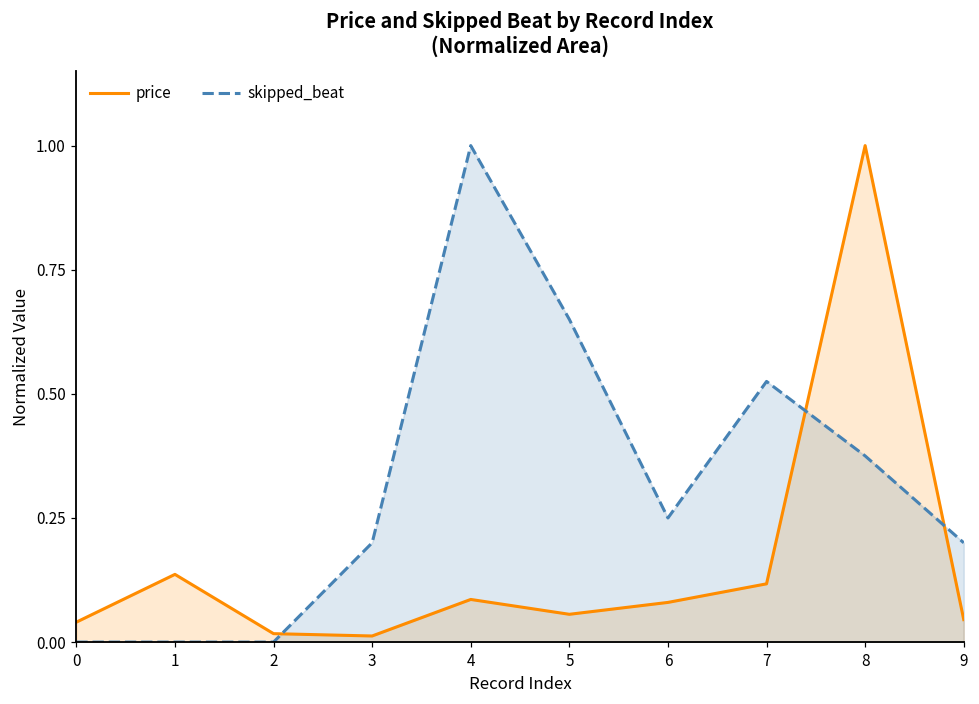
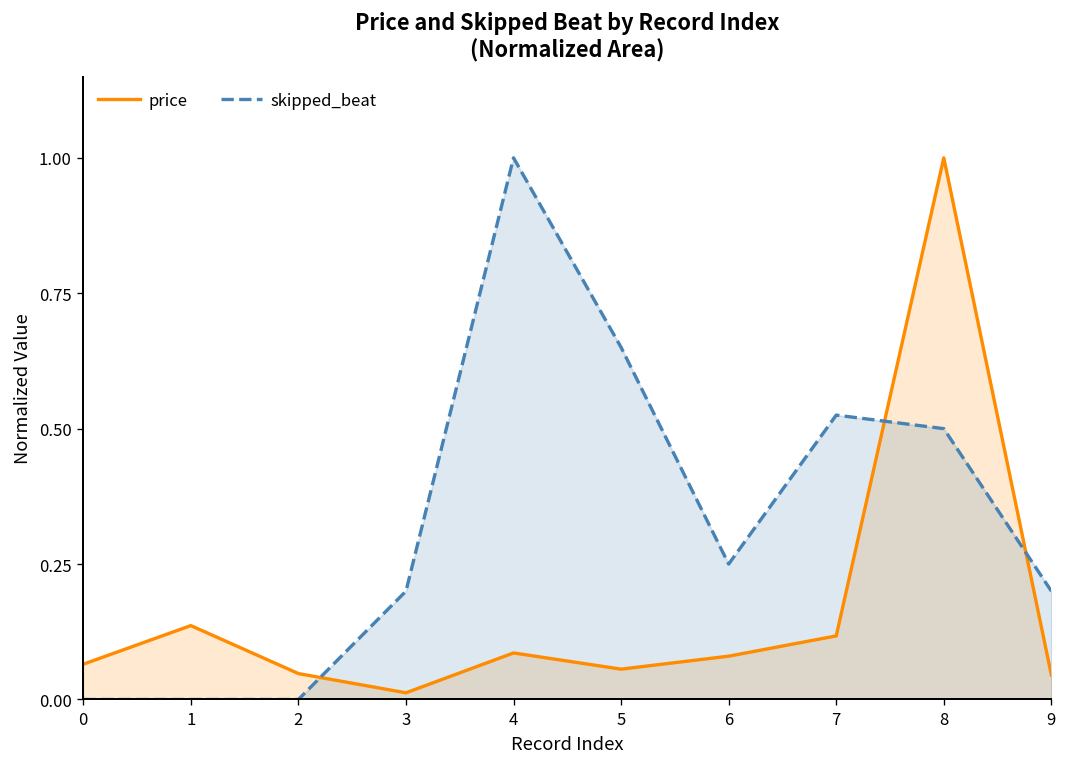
  {
    "price": {
-     "0": 0.04,
+     "0": 0.07,
      "1": 0.14,
-     "2": 0.02,
+     "2": 0.05,
      "3": 0.01,
      "4": 0.09,
      "5": 0.06,
      "6": 0.08,
      "7": 0.12,
      "8": 1.00,
      "9": 0.05
    },
    "skipped_beat": {
      "0": 0.00,
      "1": 0.00,
      "2": 0.00,
      "3": 0.20,
      "4": 1.00,
      "5": 0.65,
      "6": 0.25,
      "7": 0.53,
-     "8": 0.38,
+     "8": 0.50,
      "9": 0.20
    }
  }
